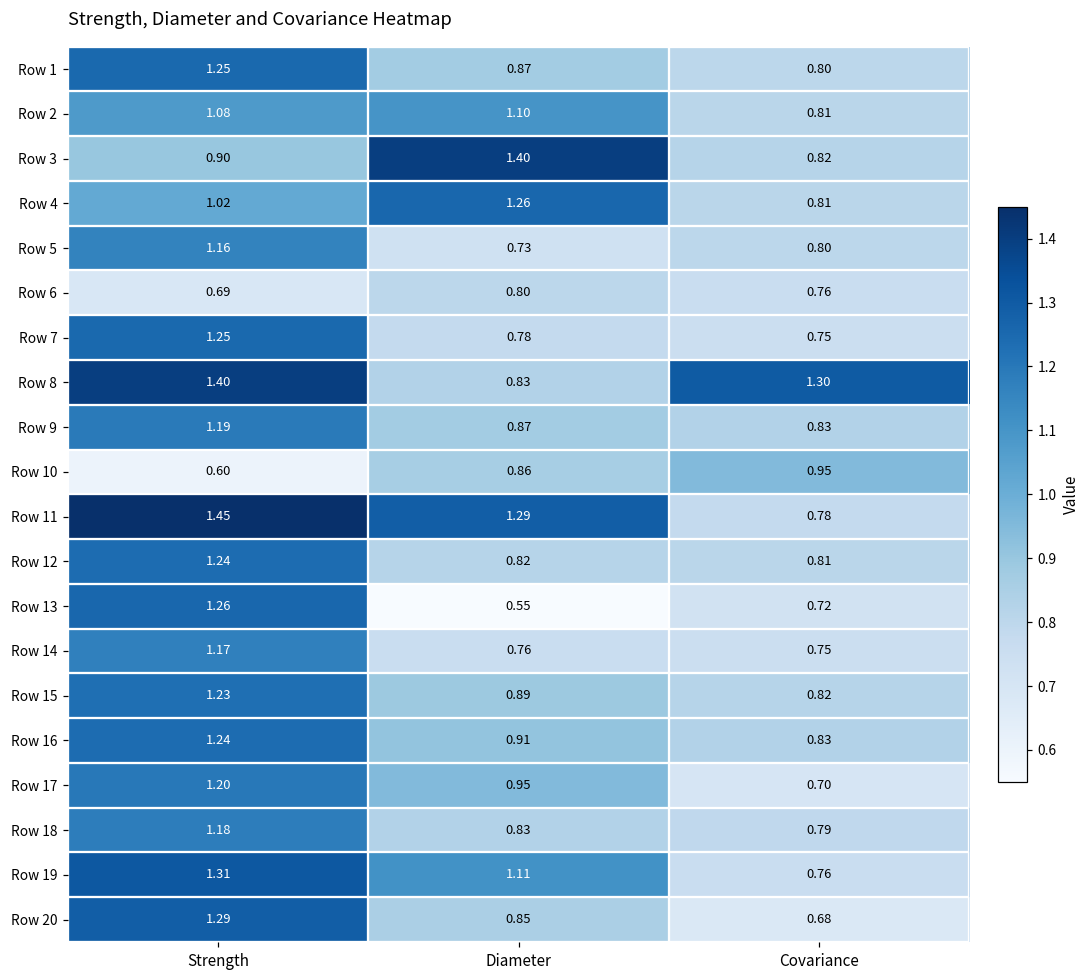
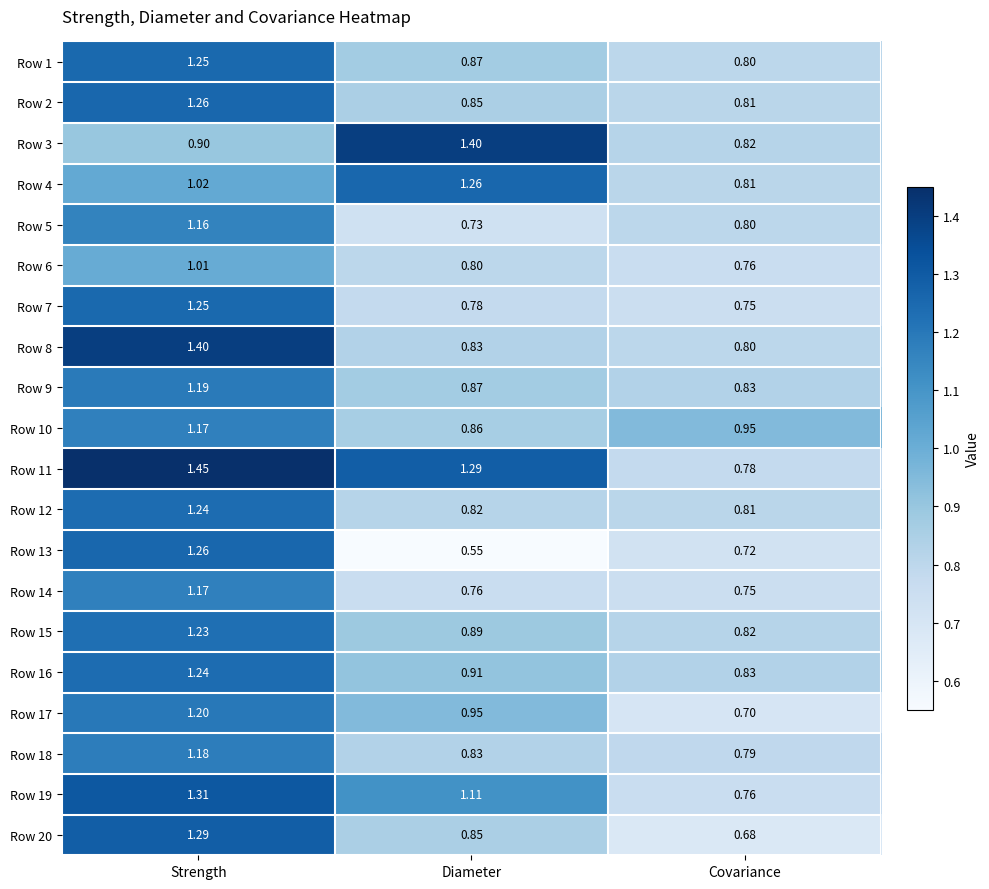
  {
    "Row 1": {
      "Strength": 1.25,
      "Diameter": 0.87,
      "Covariance": 0.80
    },
    "Row 2": {
-     "Strength": 1.08,
-     "Diameter": 1.10,
+     "Strength": 1.26,
+     "Diameter": 0.85,
      "Covariance": 0.81
    },
    "Row 3": {
      "Strength": 0.90,
      "Diameter": 1.40,
      "Covariance": 0.82
    },
    "Row 4": {
      "Strength": 1.02,
      "Diameter": 1.26,
      "Covariance": 0.81
    },
    "Row 5": {
      "Strength": 1.16,
      "Diameter": 0.73,
      "Covariance": 0.80
    },
    "Row 6": {
-     "Strength": 0.69,
+     "Strength": 1.01,
      "Diameter": 0.80,
      "Covariance": 0.76
    },
    "Row 7": {
      "Strength": 1.25,
      "Diameter": 0.78,
      "Covariance": 0.75
    },
    "Row 8": {
      "Strength": 1.40,
      "Diameter": 0.83,
-     "Covariance": 1.30
+     "Covariance": 0.80
    },
    "Row 9": {
      "Strength": 1.19,
      "Diameter": 0.87,
      "Covariance": 0.83
    },
    "Row 10": {
-     "Strength": 0.60,
+     "Strength": 1.17,
      "Diameter": 0.86,
      "Covariance": 0.95
    },
    "Row 11": {
      "Strength": 1.45,
      "Diameter": 1.29,
      "Covariance": 0.78
    },
    "Row 12": {
      "Strength": 1.24,
      "Diameter": 0.82,
      "Covariance": 0.81
    },
    "Row 13": {
      "Strength": 1.26,
      "Diameter": 0.55,
      "Covariance": 0.72
    },
    "Row 14": {
      "Strength": 1.17,
      "Diameter": 0.76,
      "Covariance": 0.75
    },
    "Row 15": {
      "Strength": 1.23,
      "Diameter": 0.89,
      "Covariance": 0.82
    },
    "Row 16": {
      "Strength": 1.24,
      "Diameter": 0.91,
      "Covariance": 0.83
    },
    "Row 17": {
      "Strength": 1.20,
      "Diameter": 0.95,
      "Covariance": 0.70
    },
    "Row 18": {
      "Strength": 1.18,
      "Diameter": 0.83,
      "Covariance": 0.79
    },
    "Row 19": {
      "Strength": 1.31,
      "Diameter": 1.11,
      "Covariance": 0.76
    },
    "Row 20": {
      "Strength": 1.29,
      "Diameter": 0.85,
      "Covariance": 0.68
    }
  }
